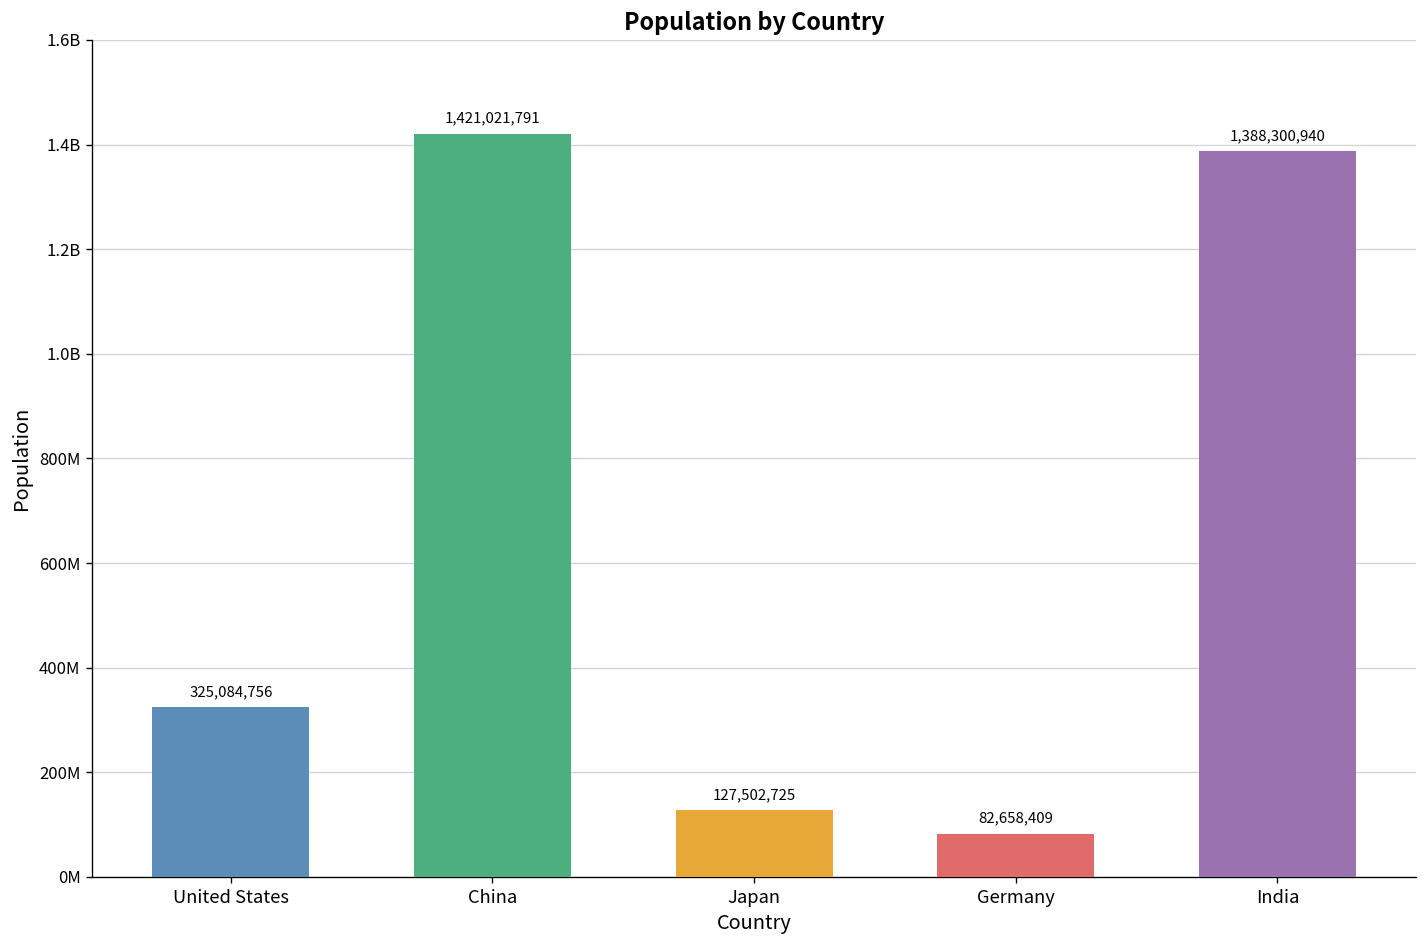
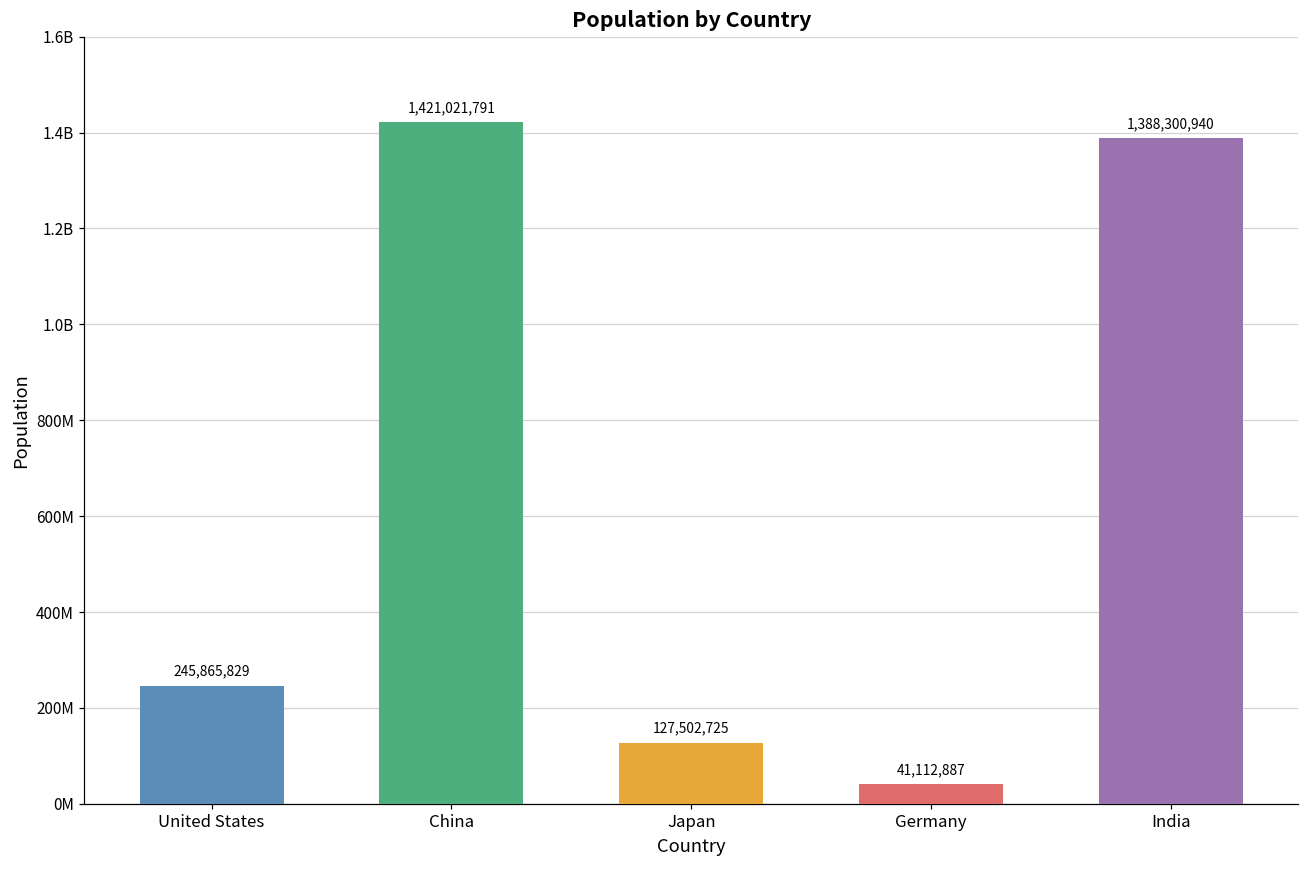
  {
-   "United States": "325,084,756",
+   "United States": "245,865,829",
    "China": "1,421,021,791",
    "Japan": "127,502,725",
-   "Germany": "82,658,409",
+   "Germany": "41,112,887",
    "India": "1,388,300,940"
  }
